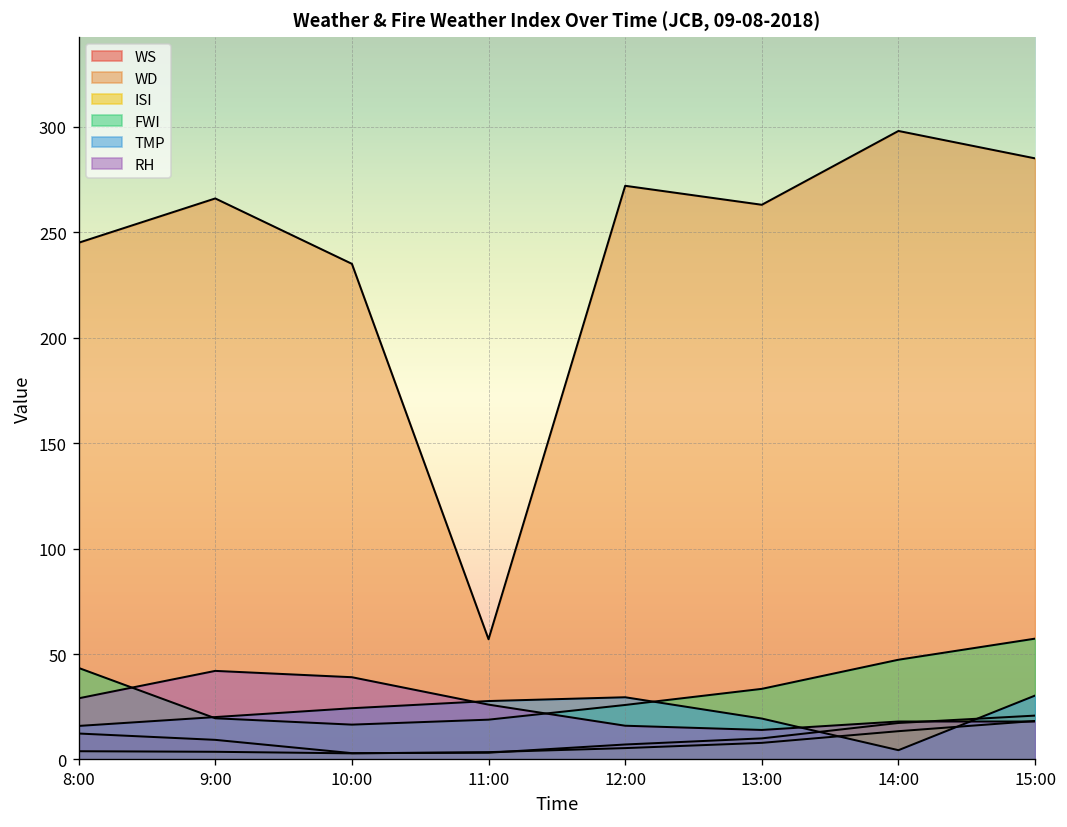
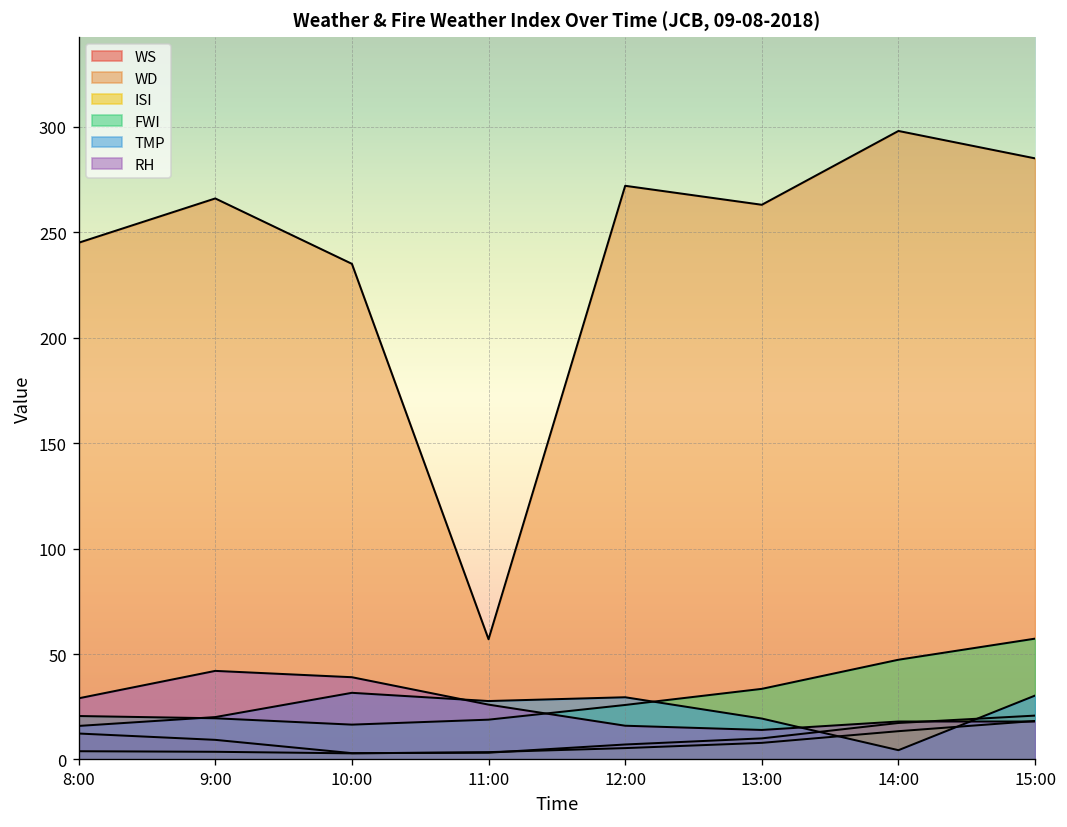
  {
    "FWI": {
-     "8:00": 43,
+     "8:00": 21,
      "10:00": 17,
      "11:00": 19,
      "12:00": 26,
      "13:00": 33,
      "14:00": 47,
      "15:00": 57
    },
    "TMP": {
      "8:00": 16,
-     "10:00": 24,
+     "10:00": 32,
      "11:00": 28,
      "12:00": 30,
      "13:00": 19,
      "14:00": 4,
      "15:00": 30
    },
    "RH": {
      "8:00": 29,
      "9:00": 42,
      "10:00": 39,
      "11:00": 26,
      "12:00": 16,
      "13:00": 14
    }
  }
